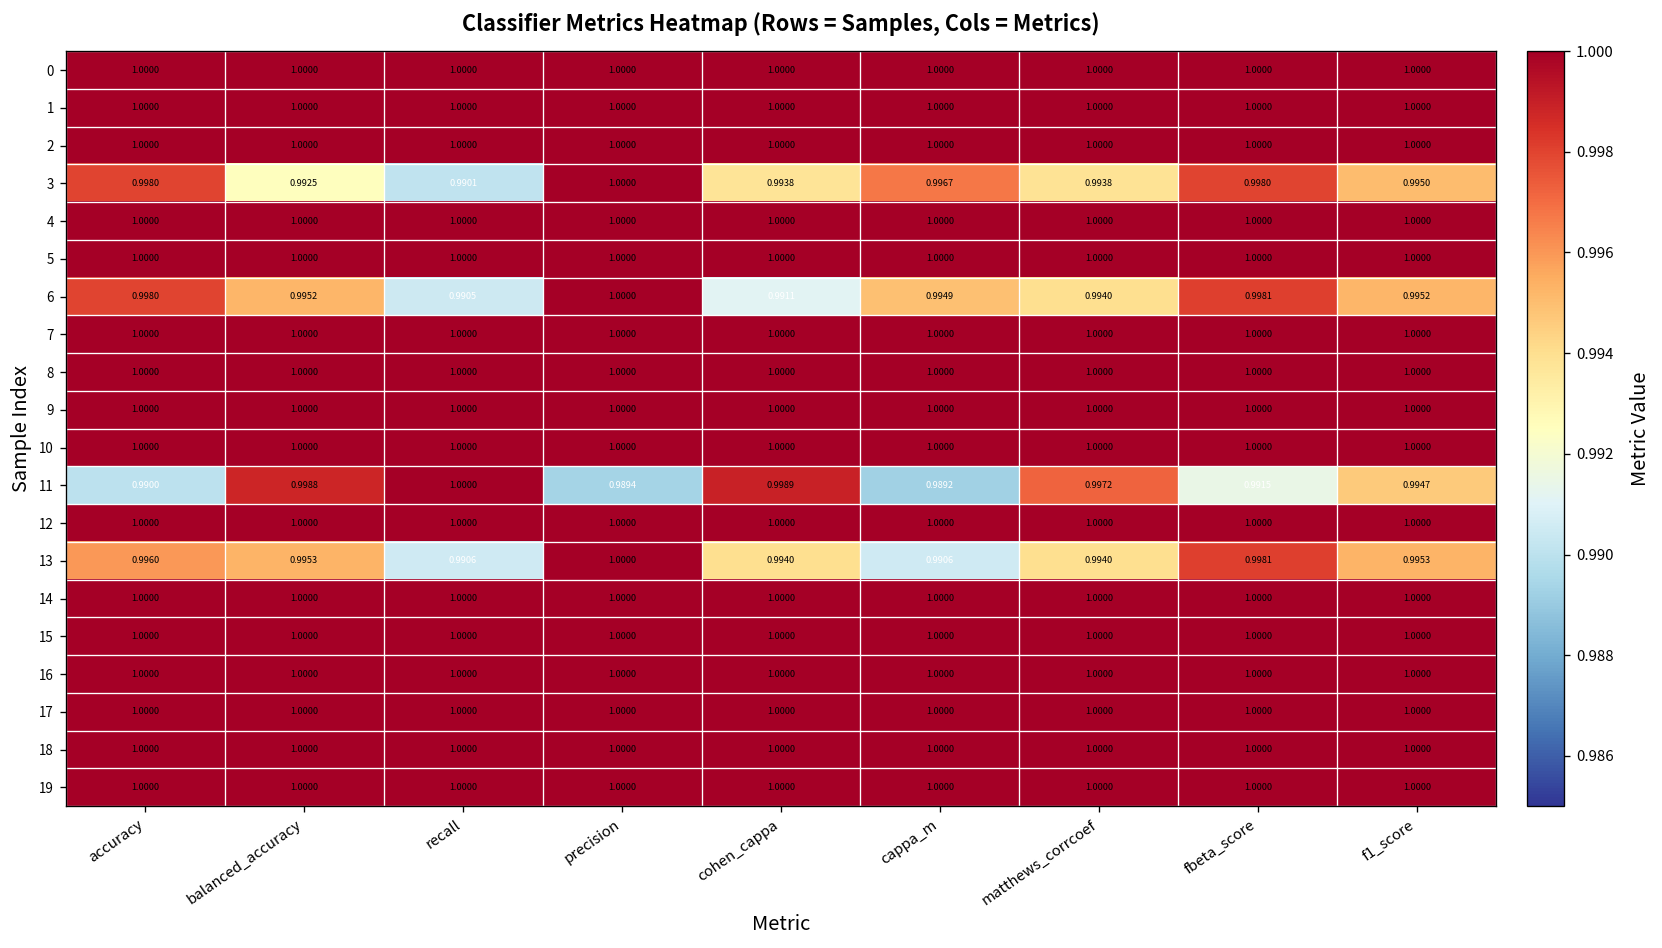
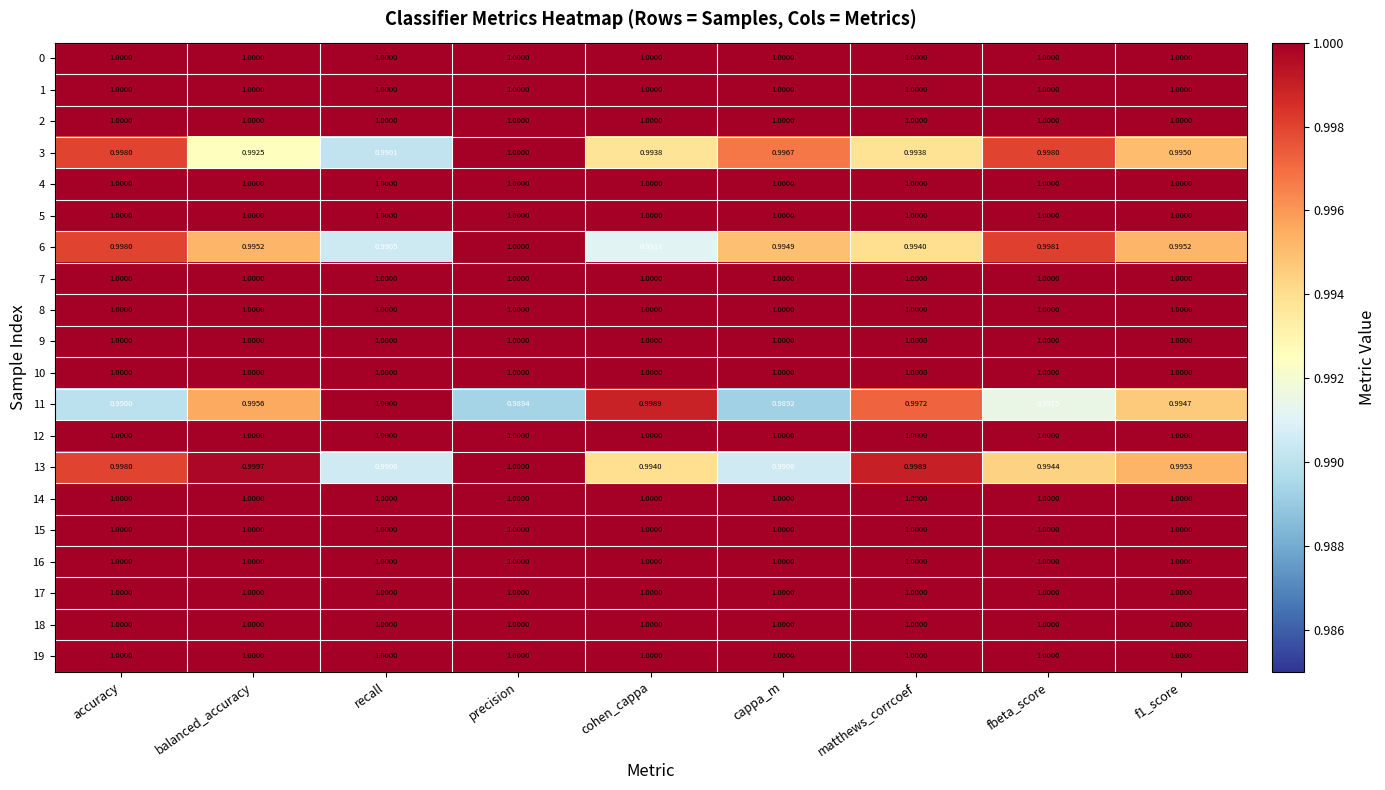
  {
    "0": {
      "accuracy": 1.0000,
      "balanced_accuracy": 1.0000,
      "recall": 1.0000,
      "precision": 1.0000,
      "cohen_cappa": 1.0000,
      "cappa_m": 1.0000,
      "matthews_corrcoef": 1.0000,
      "fbeta_score": 1.0000,
      "f1_score": 1.0000
    },
    "1": {
      "accuracy": 1.0000,
      "balanced_accuracy": 1.0000,
      "recall": 1.0000,
      "precision": 1.0000,
      "cohen_cappa": 1.0000,
      "cappa_m": 1.0000,
      "matthews_corrcoef": 1.0000,
      "fbeta_score": 1.0000,
      "f1_score": 1.0000
    },
    "2": {
      "accuracy": 1.0000,
      "balanced_accuracy": 1.0000,
      "recall": 1.0000,
      "precision": 1.0000,
      "cohen_cappa": 1.0000,
      "cappa_m": 1.0000,
      "matthews_corrcoef": 1.0000,
      "fbeta_score": 1.0000,
      "f1_score": 1.0000
    },
    "3": {
      "accuracy": 0.9980,
      "balanced_accuracy": 0.9925,
      "recall": 0.9901,
      "precision": 1.0000,
      "cohen_cappa": 0.9938,
      "cappa_m": 0.9967,
      "matthews_corrcoef": 0.9938,
      "fbeta_score": 0.9980,
      "f1_score": 0.9950
    },
    "4": {
      "accuracy": 1.0000,
      "balanced_accuracy": 1.0000,
      "recall": 1.0000,
      "precision": 1.0000,
      "cohen_cappa": 1.0000,
      "cappa_m": 1.0000,
      "matthews_corrcoef": 1.0000,
      "fbeta_score": 1.0000,
      "f1_score": 1.0000
    },
    "5": {
      "accuracy": 1.0000,
      "balanced_accuracy": 1.0000,
      "recall": 1.0000,
      "precision": 1.0000,
      "cohen_cappa": 1.0000,
      "cappa_m": 1.0000,
      "matthews_corrcoef": 1.0000,
      "fbeta_score": 1.0000,
      "f1_score": 1.0000
    },
    "6": {
      "accuracy": 0.9980,
      "balanced_accuracy": 0.9952,
      "recall": 0.9905,
      "precision": 1.0000,
      "cappa_m": 0.9949,
      "matthews_corrcoef": 0.9940,
      "fbeta_score": 0.9981,
      "f1_score": 0.9952
    },
    "7": {
      "accuracy": 1.0000,
      "balanced_accuracy": 1.0000,
      "recall": 1.0000,
      "precision": 1.0000,
      "cohen_cappa": 1.0000,
      "cappa_m": 1.0000,
      "matthews_corrcoef": 1.0000,
      "fbeta_score": 1.0000,
      "f1_score": 1.0000
    },
    "8": {
      "accuracy": 1.0000,
      "balanced_accuracy": 1.0000,
      "recall": 1.0000,
      "precision": 1.0000,
      "cohen_cappa": 1.0000,
      "cappa_m": 1.0000,
      "matthews_corrcoef": 1.0000,
      "fbeta_score": 1.0000,
      "f1_score": 1.0000
    },
    "9": {
      "accuracy": 1.0000,
      "balanced_accuracy": 1.0000,
      "recall": 1.0000,
      "precision": 1.0000,
      "cohen_cappa": 1.0000,
      "cappa_m": 1.0000,
      "matthews_corrcoef": 1.0000,
      "fbeta_score": 1.0000,
      "f1_score": 1.0000
    },
    "10": {
      "accuracy": 1.0000,
      "balanced_accuracy": 1.0000,
      "recall": 1.0000,
      "precision": 1.0000,
      "cohen_cappa": 1.0000,
      "cappa_m": 1.0000,
      "matthews_corrcoef": 1.0000,
      "fbeta_score": 1.0000,
      "f1_score": 1.0000
    },
    "11": {
      "accuracy": 0.9900,
-     "balanced_accuracy": 0.9988,
+     "balanced_accuracy": 0.9956,
      "recall": 1.0000,
      "precision": 0.9894,
      "cohen_cappa": 0.9989,
      "cappa_m": 0.9892,
      "matthews_corrcoef": 0.9972,
      "f1_score": 0.9947
    },
    "12": {
      "accuracy": 1.0000,
      "balanced_accuracy": 1.0000,
      "recall": 1.0000,
      "precision": 1.0000,
      "cohen_cappa": 1.0000,
      "cappa_m": 1.0000,
      "matthews_corrcoef": 1.0000,
      "fbeta_score": 1.0000,
      "f1_score": 1.0000
    },
    "13": {
-     "accuracy": 0.9960,
-     "balanced_accuracy": 0.9953,
+     "accuracy": 0.9980,
+     "balanced_accuracy": 0.9997,
      "precision": 1.0000,
      "cohen_cappa": 0.9940,
-     "matthews_corrcoef": 0.9940,
-     "fbeta_score": 0.9981,
+     "matthews_corrcoef": 0.9989,
+     "fbeta_score": 0.9944,
      "f1_score": 0.9953
    },
    "14": {
      "accuracy": 1.0000,
      "balanced_accuracy": 1.0000,
      "recall": 1.0000,
      "precision": 1.0000,
      "cohen_cappa": 1.0000,
      "cappa_m": 1.0000,
      "matthews_corrcoef": 1.0000,
      "fbeta_score": 1.0000,
      "f1_score": 1.0000
    },
    "15": {
      "accuracy": 1.0000,
      "balanced_accuracy": 1.0000,
      "recall": 1.0000,
      "precision": 1.0000,
      "cohen_cappa": 1.0000,
      "cappa_m": 1.0000,
      "matthews_corrcoef": 1.0000,
      "fbeta_score": 1.0000,
      "f1_score": 1.0000
    },
    "16": {
      "accuracy": 1.0000,
      "balanced_accuracy": 1.0000,
      "recall": 1.0000,
      "precision": 1.0000,
      "cohen_cappa": 1.0000,
      "cappa_m": 1.0000,
      "matthews_corrcoef": 1.0000,
      "fbeta_score": 1.0000,
      "f1_score": 1.0000
    },
    "17": {
      "accuracy": 1.0000,
      "balanced_accuracy": 1.0000,
      "recall": 1.0000,
      "precision": 1.0000,
      "cohen_cappa": 1.0000,
      "cappa_m": 1.0000,
      "matthews_corrcoef": 1.0000,
      "fbeta_score": 1.0000,
      "f1_score": 1.0000
    },
    "18": {
      "accuracy": 1.0000,
      "balanced_accuracy": 1.0000,
      "recall": 1.0000,
      "precision": 1.0000,
      "cohen_cappa": 1.0000,
      "cappa_m": 1.0000,
      "matthews_corrcoef": 1.0000,
      "fbeta_score": 1.0000,
      "f1_score": 1.0000
    },
    "19": {
      "accuracy": 1.0000,
      "balanced_accuracy": 1.0000,
      "recall": 1.0000,
      "precision": 1.0000,
      "cohen_cappa": 1.0000,
      "cappa_m": 1.0000,
      "matthews_corrcoef": 1.0000,
      "fbeta_score": 1.0000,
      "f1_score": 1.0000
    }
  }
